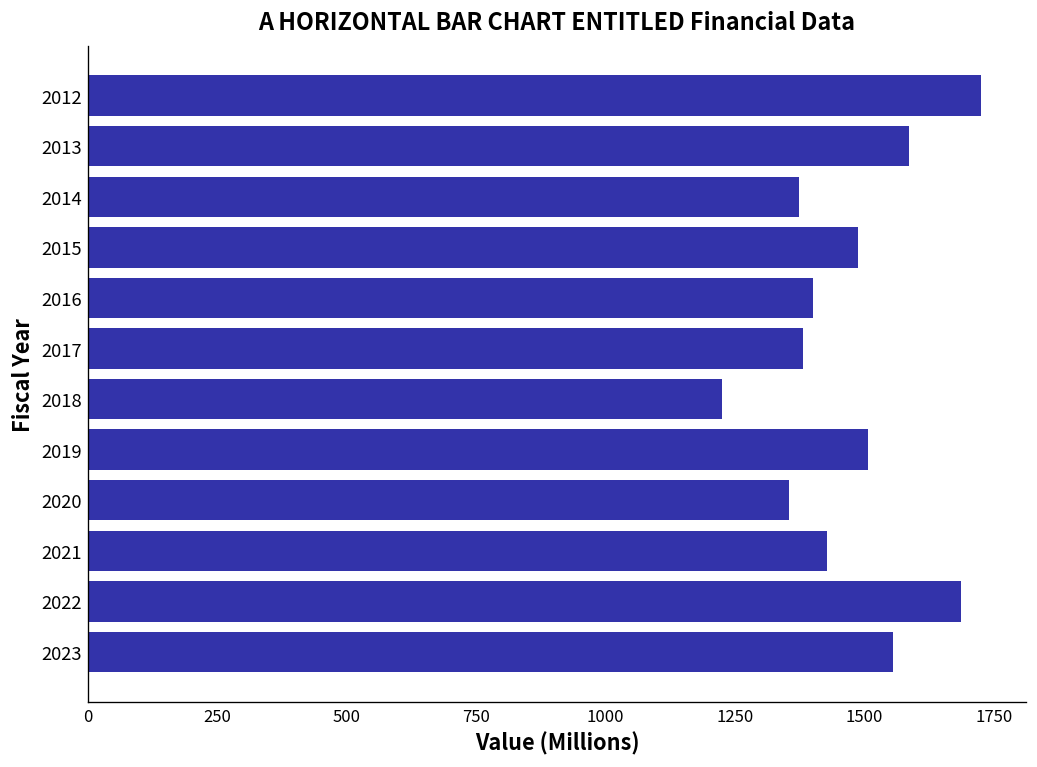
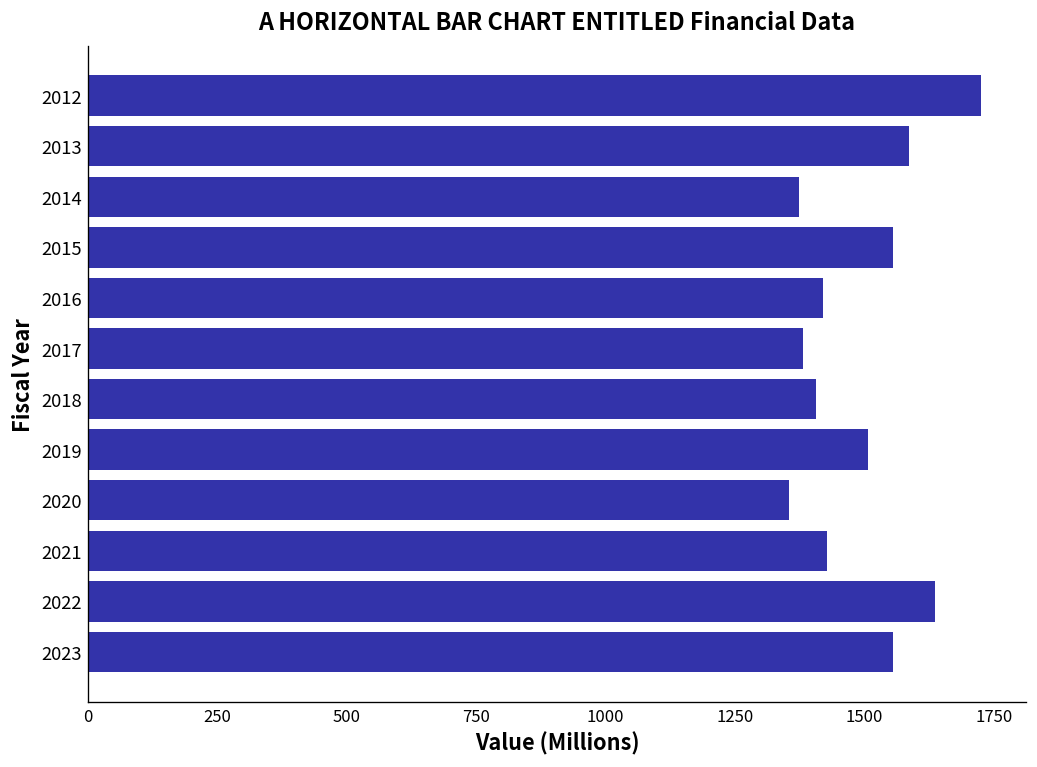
  {
    "2012": 1730,
    "2013": 1590,
    "2014": 1370,
-   "2015": 1490,
-   "2016": 1400,
+   "2015": 1560,
+   "2016": 1420,
    "2017": 1380,
-   "2018": 1220,
+   "2018": 1410,
    "2019": 1510,
    "2020": 1350,
    "2021": 1430,
-   "2022": 1690,
+   "2022": 1640,
    "2023": 1560
  }
